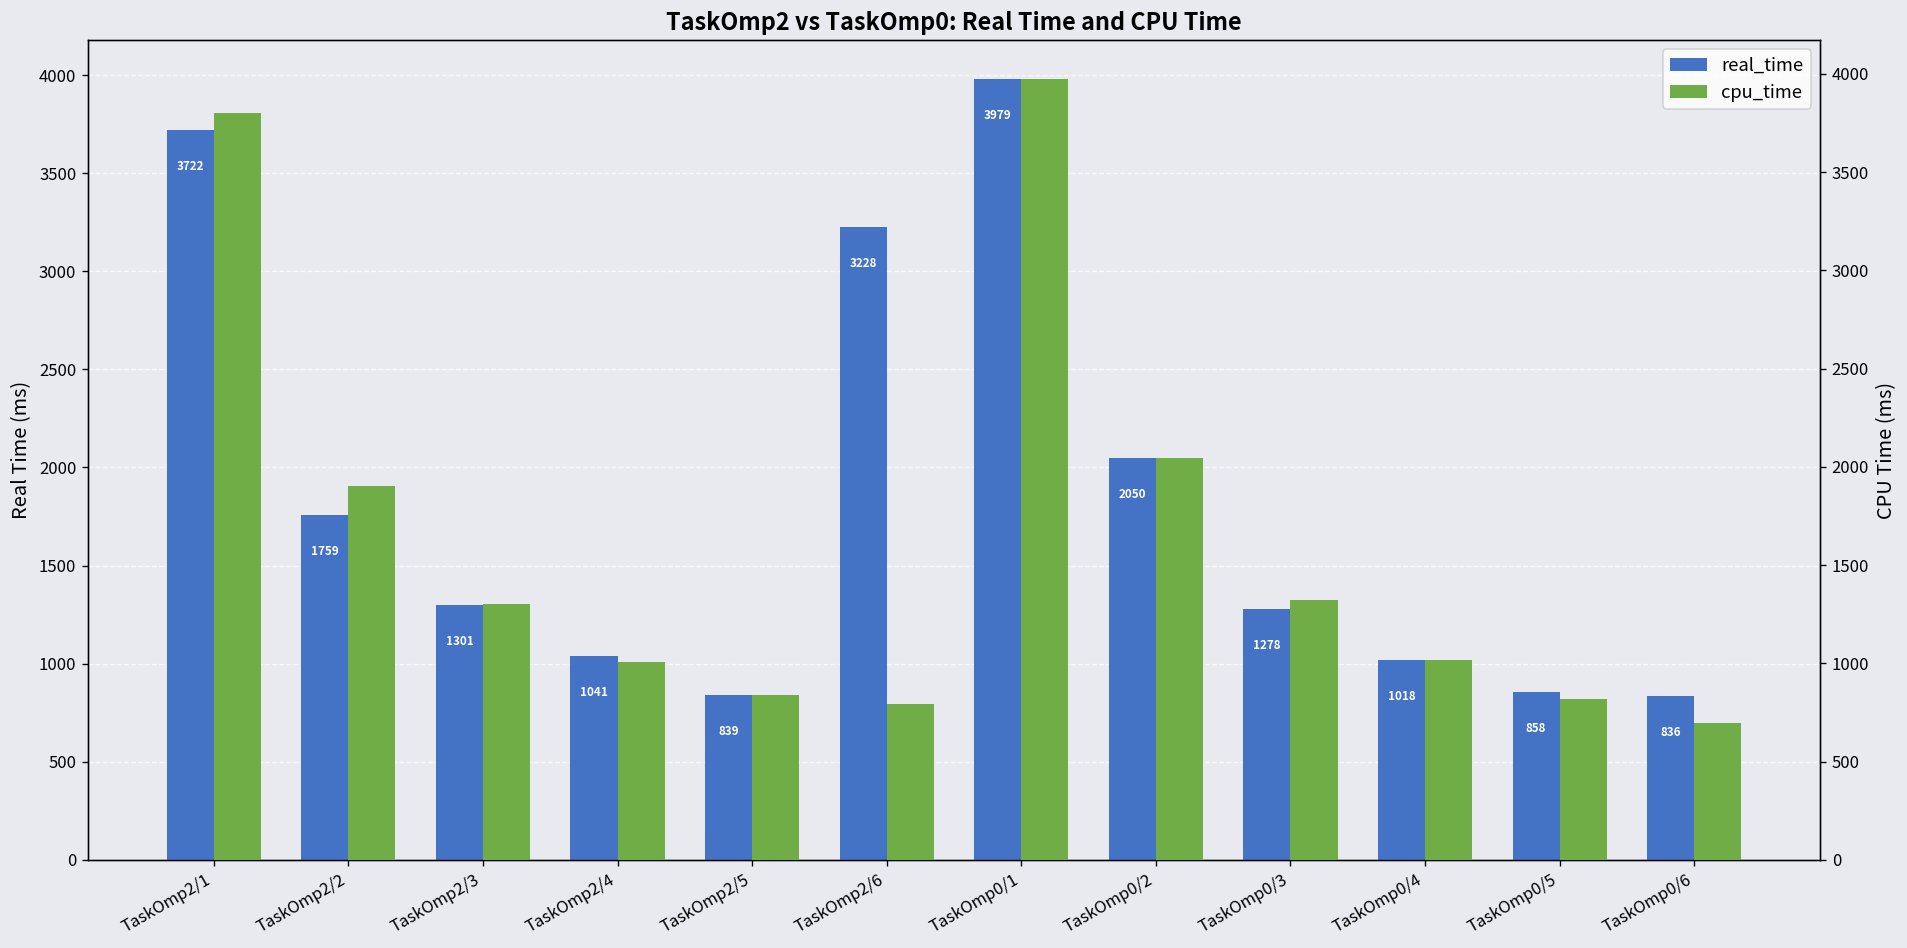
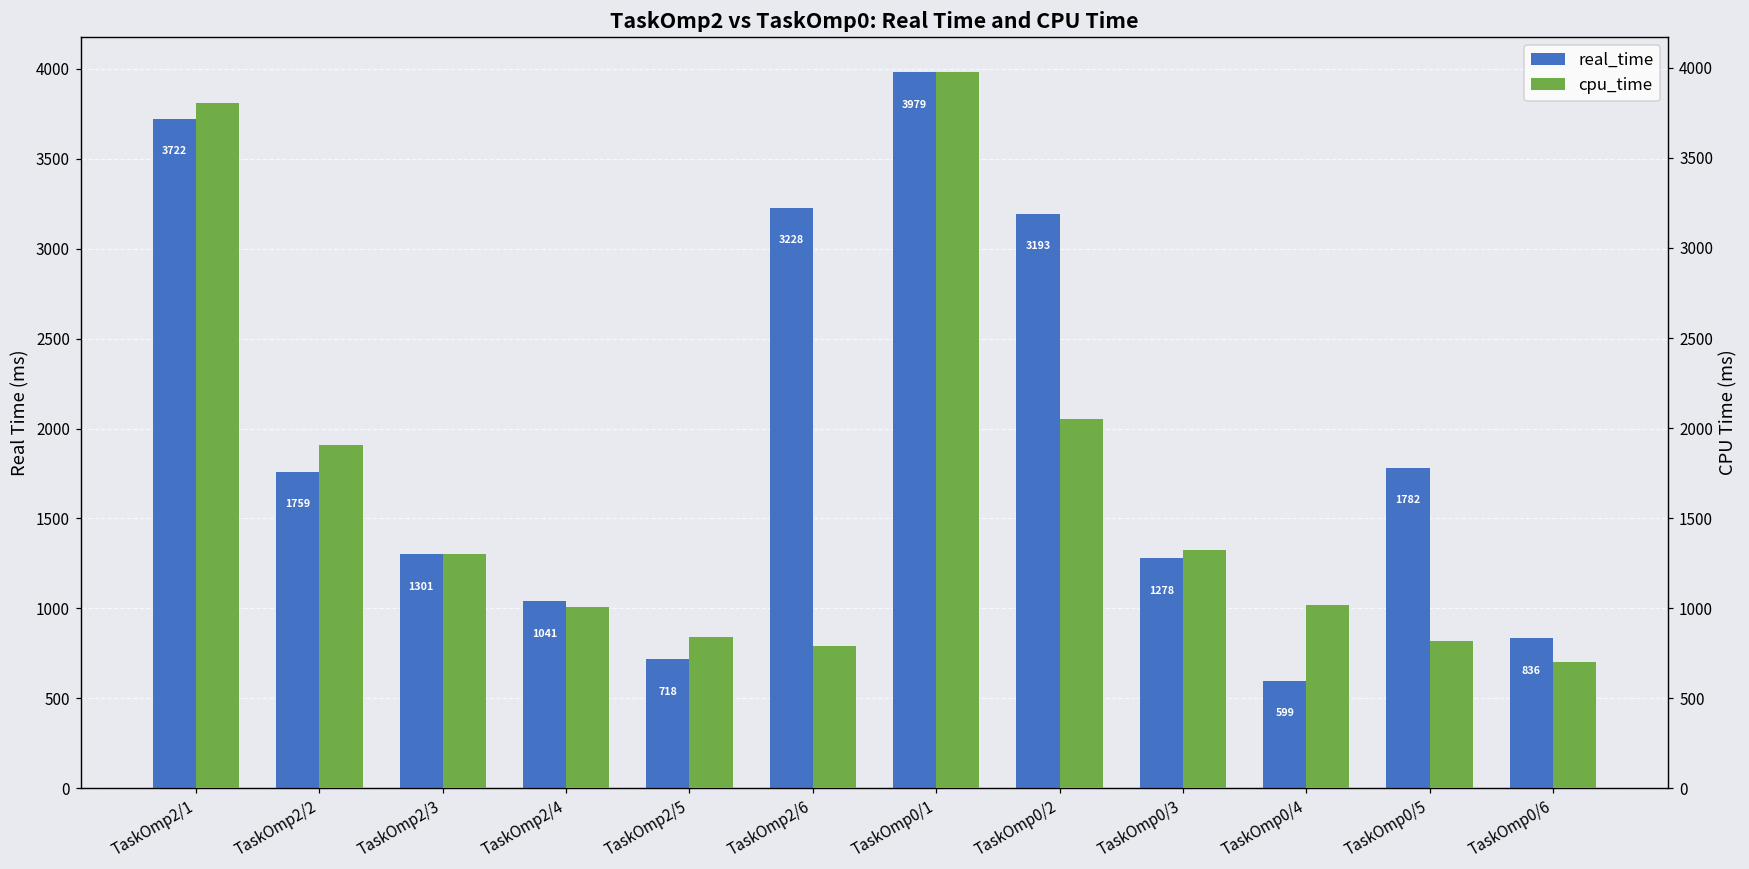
  {
    "real_time": {
      "TaskOmp2/1": 3722,
      "TaskOmp2/2": 1759,
      "TaskOmp2/3": 1301,
      "TaskOmp2/4": 1041,
-     "TaskOmp2/5": 839,
+     "TaskOmp2/5": 718,
      "TaskOmp2/6": 3228,
      "TaskOmp0/1": 3979,
-     "TaskOmp0/2": 2050,
+     "TaskOmp0/2": 3193,
      "TaskOmp0/3": 1278,
-     "TaskOmp0/4": 1018,
-     "TaskOmp0/5": 858,
+     "TaskOmp0/4": 599,
+     "TaskOmp0/5": 1782,
      "TaskOmp0/6": 836
    }
  }
